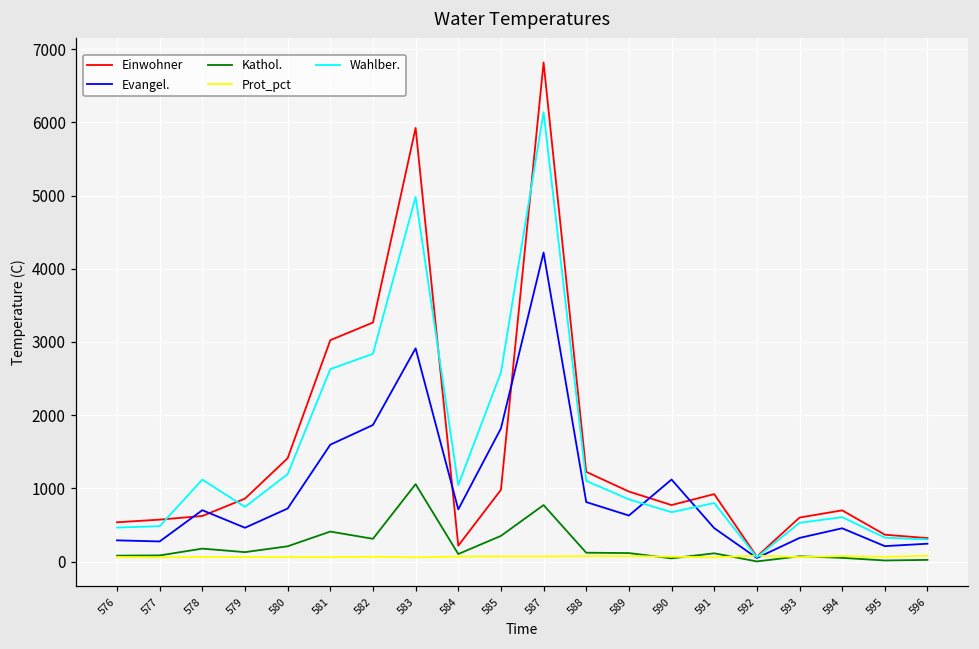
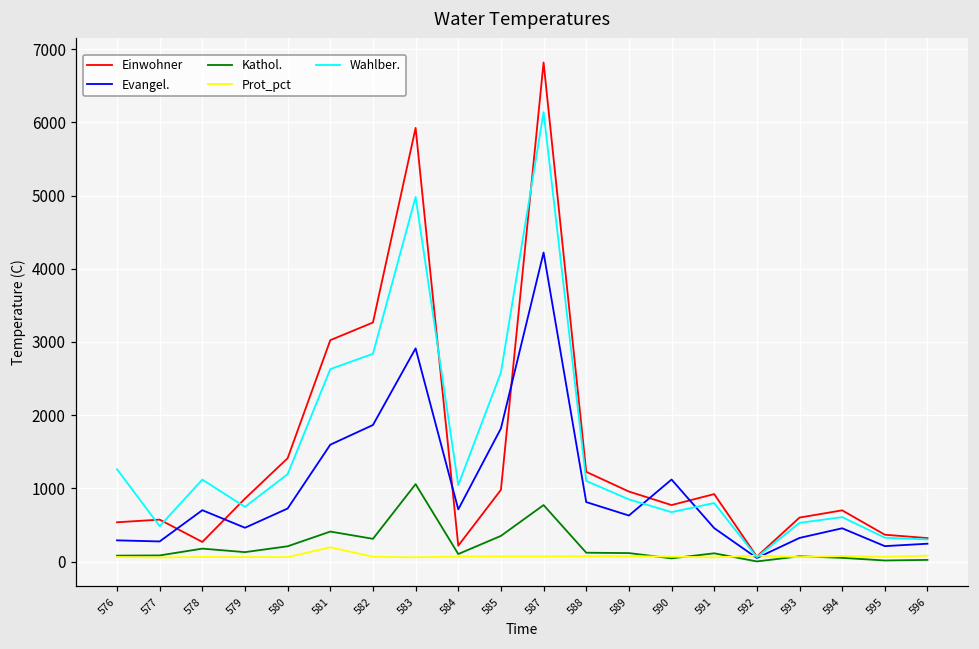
  {
    "Einwohner": {
      "576": 500,
      "577": 600,
-     "578": 600,
+     "578": 300,
      "579": 900,
      "580": 1400,
      "581": 3000,
      "582": 3300,
      "583": 5900,
      "584": 200,
      "585": 1000,
      "587": 6800,
      "588": 1200,
      "589": 1000,
      "590": 800,
      "591": 900,
      "593": 600,
      "594": 700,
      "595": 400
    },
    "Evangel.": {
      "576": 300,
      "577": 300,
      "578": 700,
      "579": 500,
      "580": 700,
      "581": 1600,
      "582": 1900,
      "583": 2900,
      "584": 700,
      "585": 1800,
      "587": 4200,
      "588": 800,
      "589": 600,
      "590": 1100,
      "591": 500,
      "593": 300,
      "594": 500,
      "595": 200,
      "596": 200
    },
    "Kathol.": {
      "578": 200,
      "579": 100,
      "580": 200,
      "581": 400,
      "582": 300,
      "583": 1100,
      "585": 400,
      "587": 800,
      "588": 100,
      "589": 100,
      "591": 100,
      "592": 0,
      "595": 0,
      "596": 0
    },
    "Prot_pct": {
      "578": 100,
      "579": 100,
      "580": 100,
-     "581": 100,
+     "581": 200,
      "582": 100,
      "583": 100,
      "585": 100,
      "587": 100,
      "588": 100,
      "589": 100,
      "591": 100,
      "595": 100,
      "596": 100
    },
    "Wahlber.": {
-     "576": 500,
+     "576": 1300,
      "577": 500,
      "578": 1100,
      "579": 700,
      "580": 1200,
      "581": 2600,
      "582": 2800,
      "583": 5000,
      "584": 1000,
      "585": 2600,
      "587": 6100,
      "588": 1100,
      "589": 900,
      "590": 700,
      "591": 800,
      "593": 500,
      "594": 600,
      "595": 300
    }
  }
